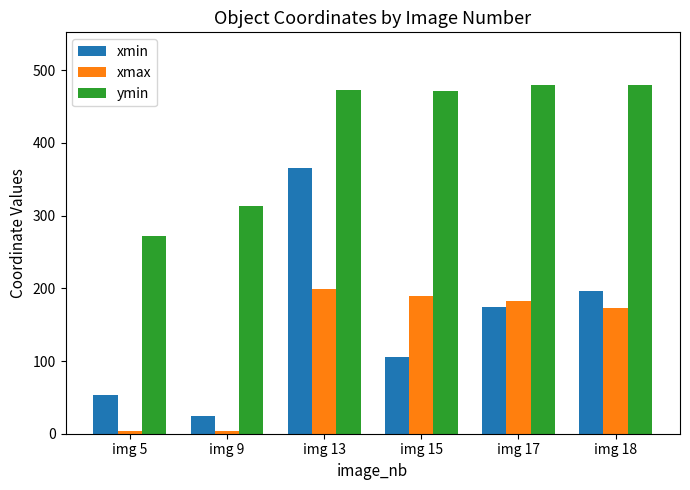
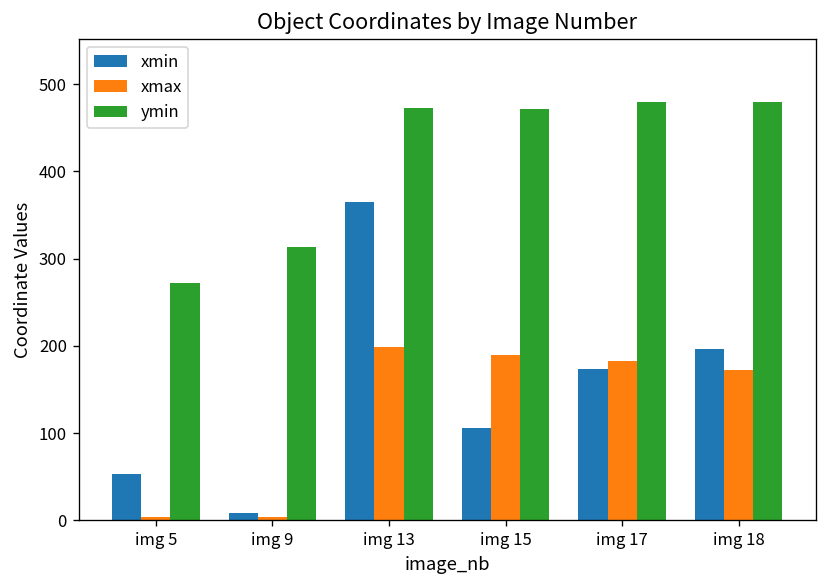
  {
    "xmin": {
      "img 5": 50,
-     "img 9": 30,
+     "img 9": 10,
      "img 13": 370,
      "img 15": 110,
      "img 17": 170,
      "img 18": 200
    },
    "xmax": {
      "img 5": 0,
      "img 9": 0,
      "img 13": 200,
      "img 15": 190,
      "img 17": 180,
      "img 18": 170
    },
    "ymin": {
      "img 5": 270,
      "img 9": 310,
      "img 13": 470,
      "img 15": 470,
      "img 17": 480,
      "img 18": 480
    }
  }
